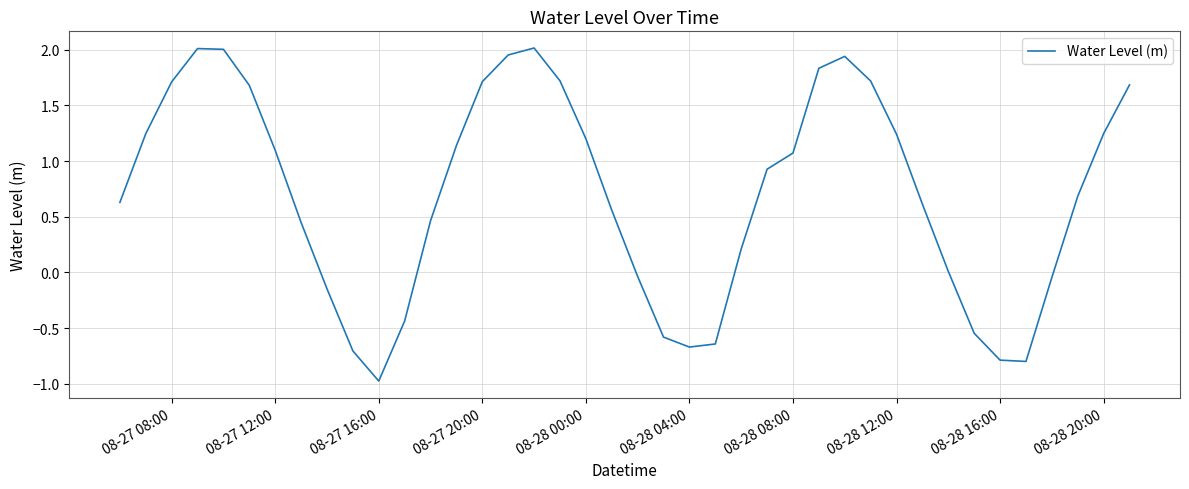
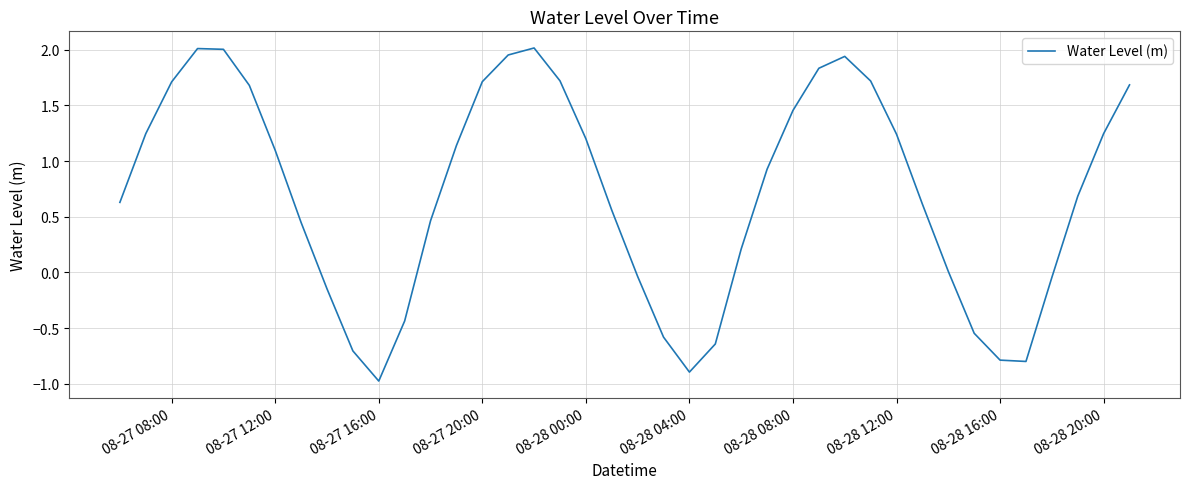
  {
    "08-27 08:00": 1.71,
    "08-27 12:00": 1.10,
    "08-27 16:00": -0.97,
    "08-27 20:00": 1.71,
    "08-28 00:00": 1.20,
-   "08-28 04:00": -0.67,
-   "08-28 08:00": 1.07,
+   "08-28 04:00": -0.89,
+   "08-28 08:00": 1.45,
    "08-28 12:00": 1.24,
    "08-28 16:00": -0.79,
    "08-28 20:00": 1.25
  }
